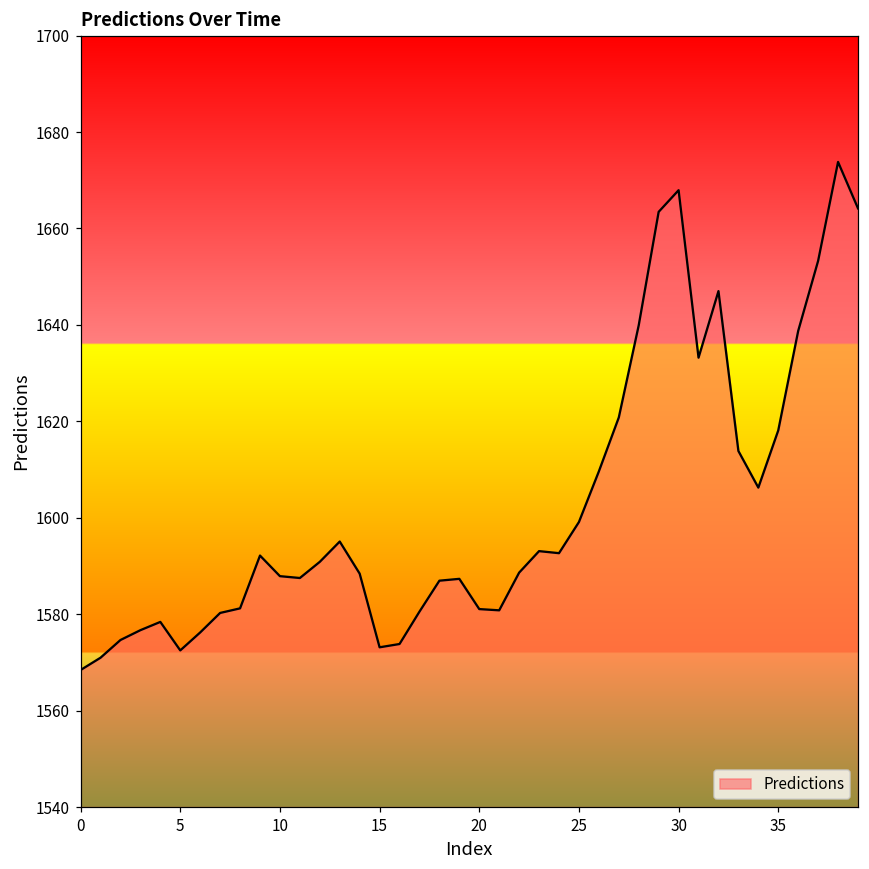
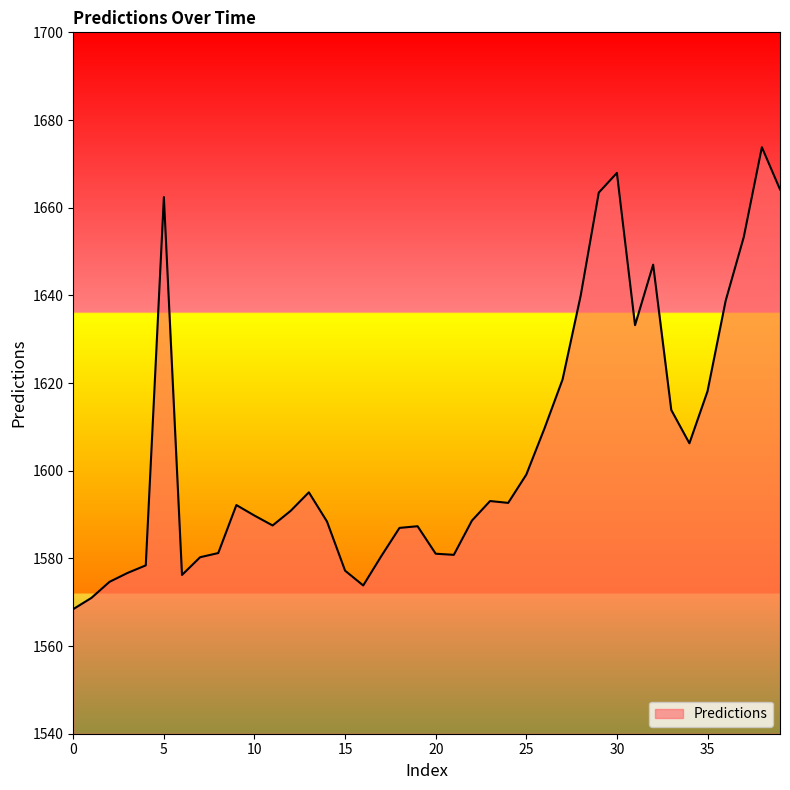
  {
    "0": 1568,
-   "5": 1572,
-   "10": 1588,
-   "15": 1573,
+   "5": 1662,
+   "10": 1590,
+   "15": 1577,
    "20": 1581,
    "25": 1599,
    "30": 1668,
    "35": 1618
  }
